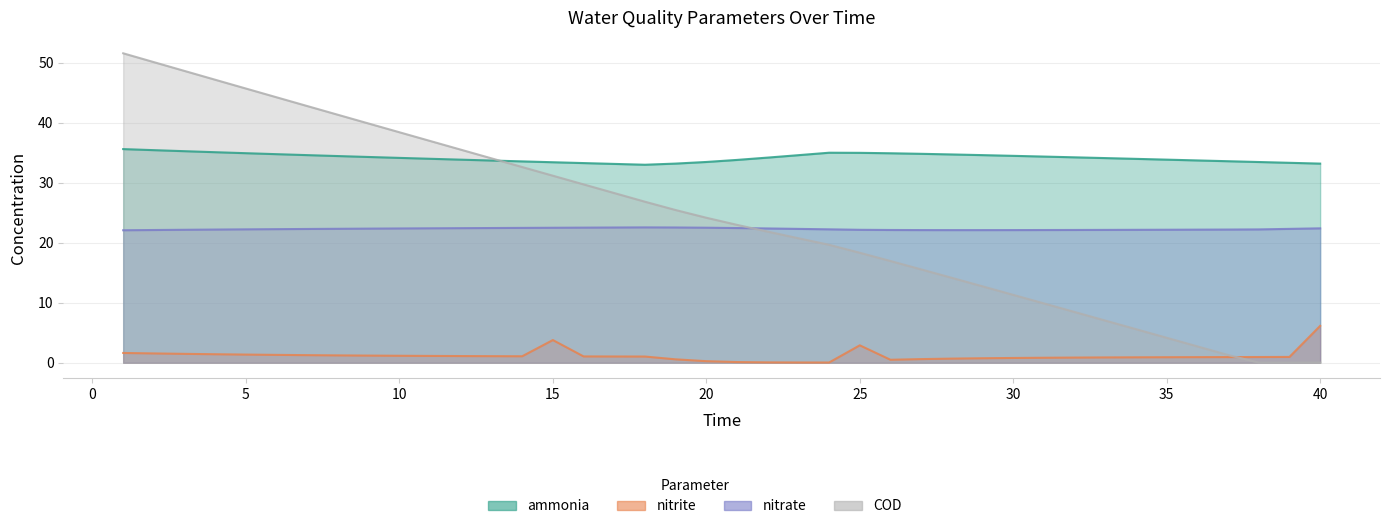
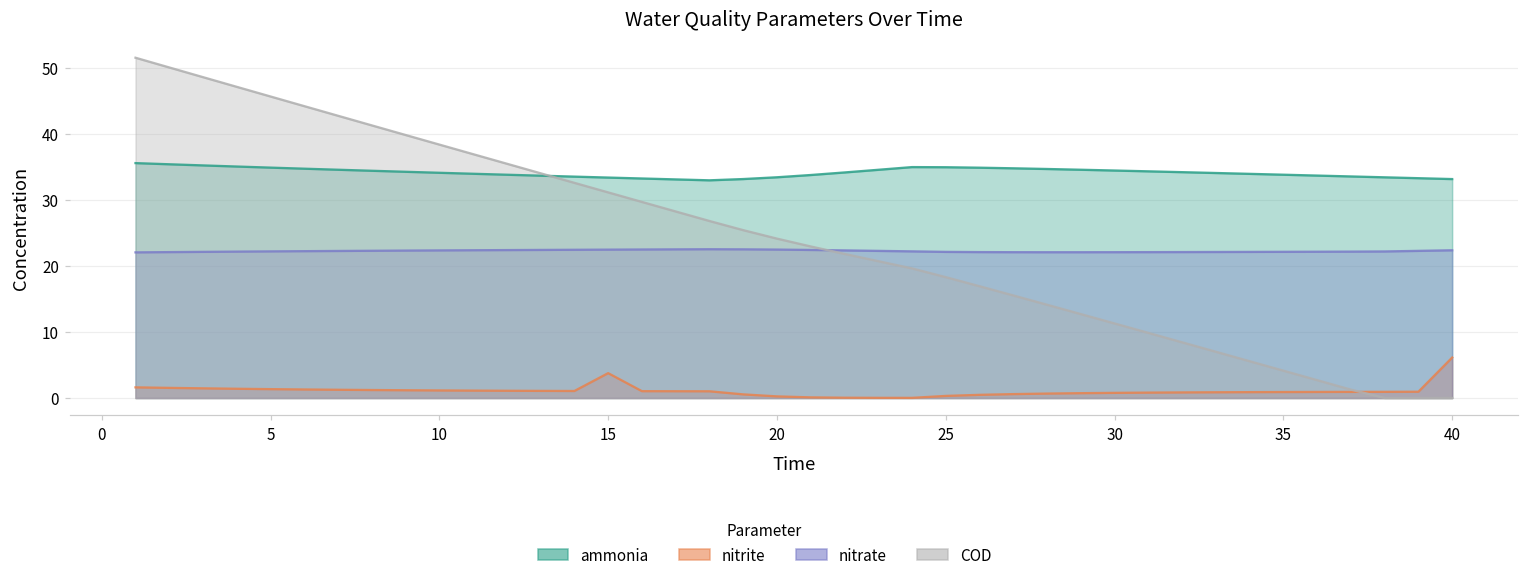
  {
    "nitrite": {
      "5": 1,
      "10": 1,
      "15": 4,
      "20": 0,
-     "25": 3,
+     "25": 0,
      "30": 1,
      "35": 1,
      "40": 6
    }
  }
